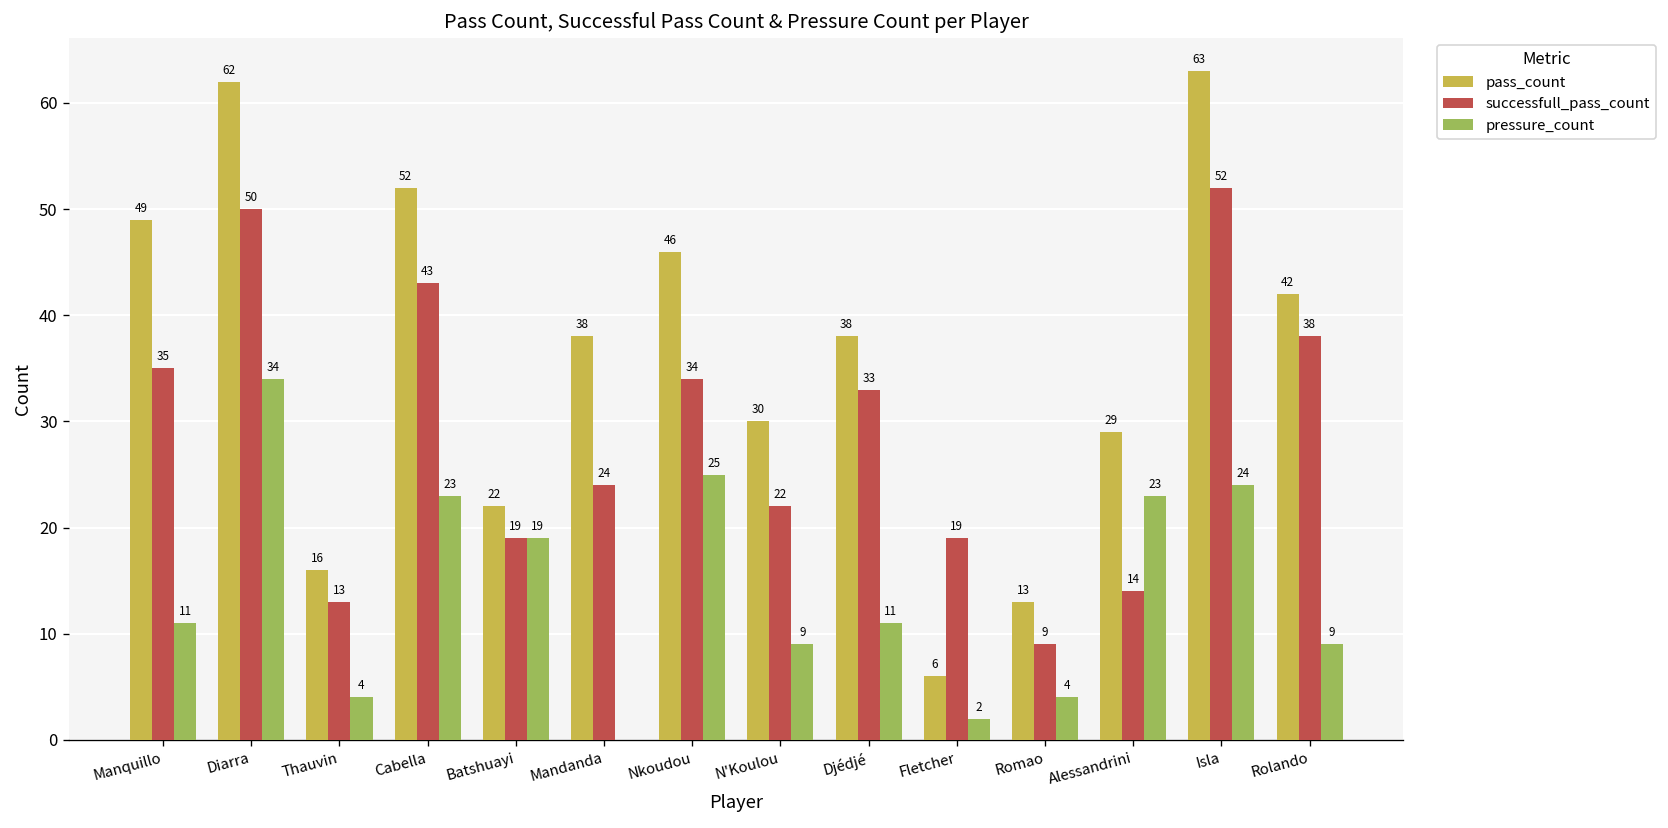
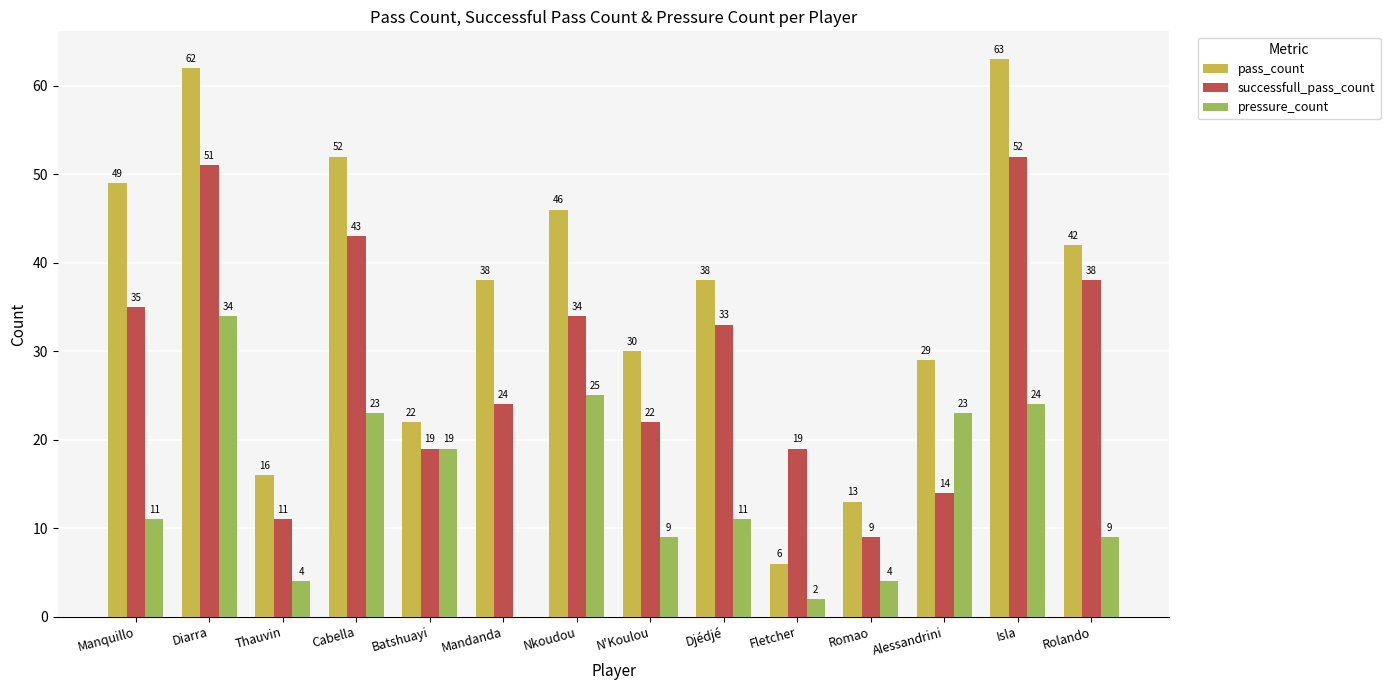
  {
    "successfull_pass_count": {
      "Manquillo": 35,
-     "Diarra": 50,
-     "Thauvin": 13,
+     "Diarra": 51,
+     "Thauvin": 11,
      "Cabella": 43,
      "Batshuayi": 19,
      "Mandanda": 24,
      "Nkoudou": 34,
      "N'Koulou": 22,
      "Djédjé": 33,
      "Fletcher": 19,
      "Romao": 9,
      "Alessandrini": 14,
      "Isla": 52,
      "Rolando": 38
    }
  }
